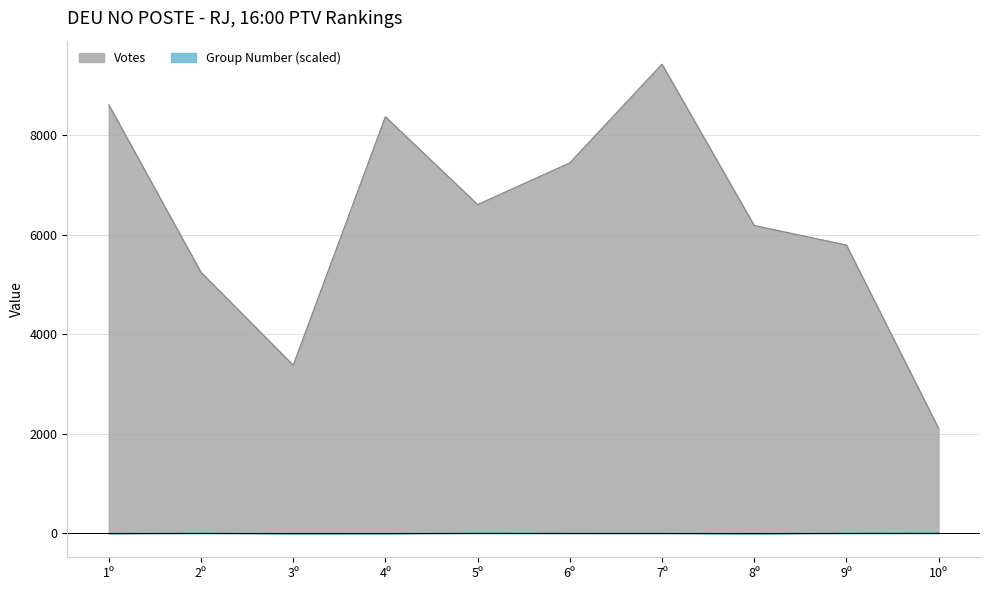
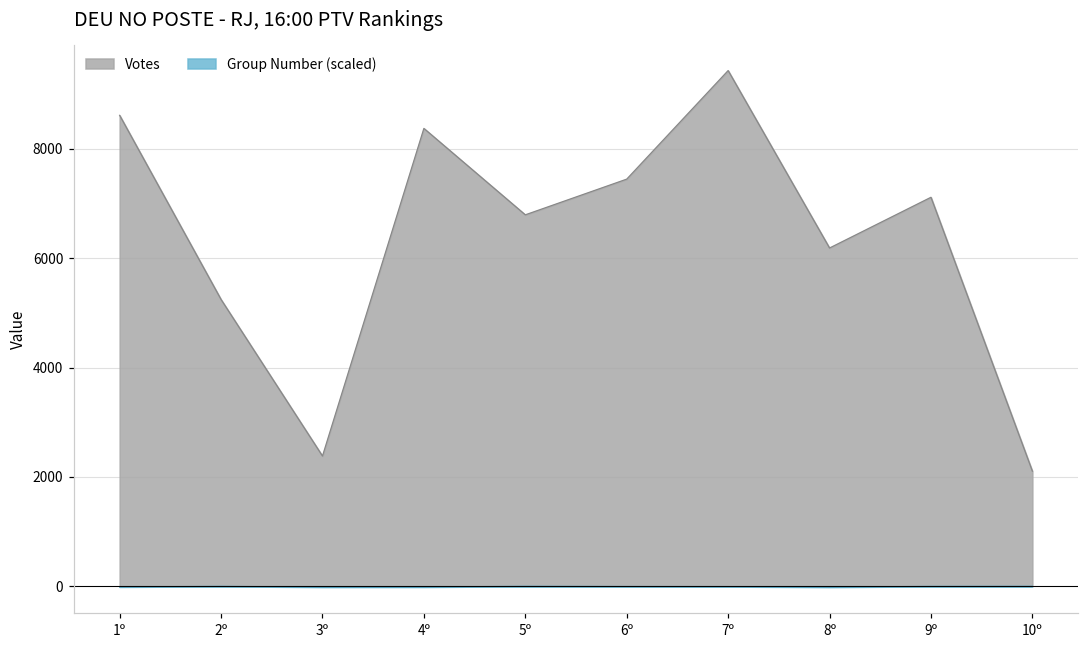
  {
    "Votes": {
      "1º": 8600,
      "2º": 5200,
-     "3º": 3400,
+     "3º": 2400,
      "4º": 8400,
-     "5º": 6600,
+     "5º": 6800,
      "6º": 7400,
      "7º": 9400,
      "8º": 6200,
-     "9º": 5800,
+     "9º": 7100,
      "10º": 2100
    }
  }
